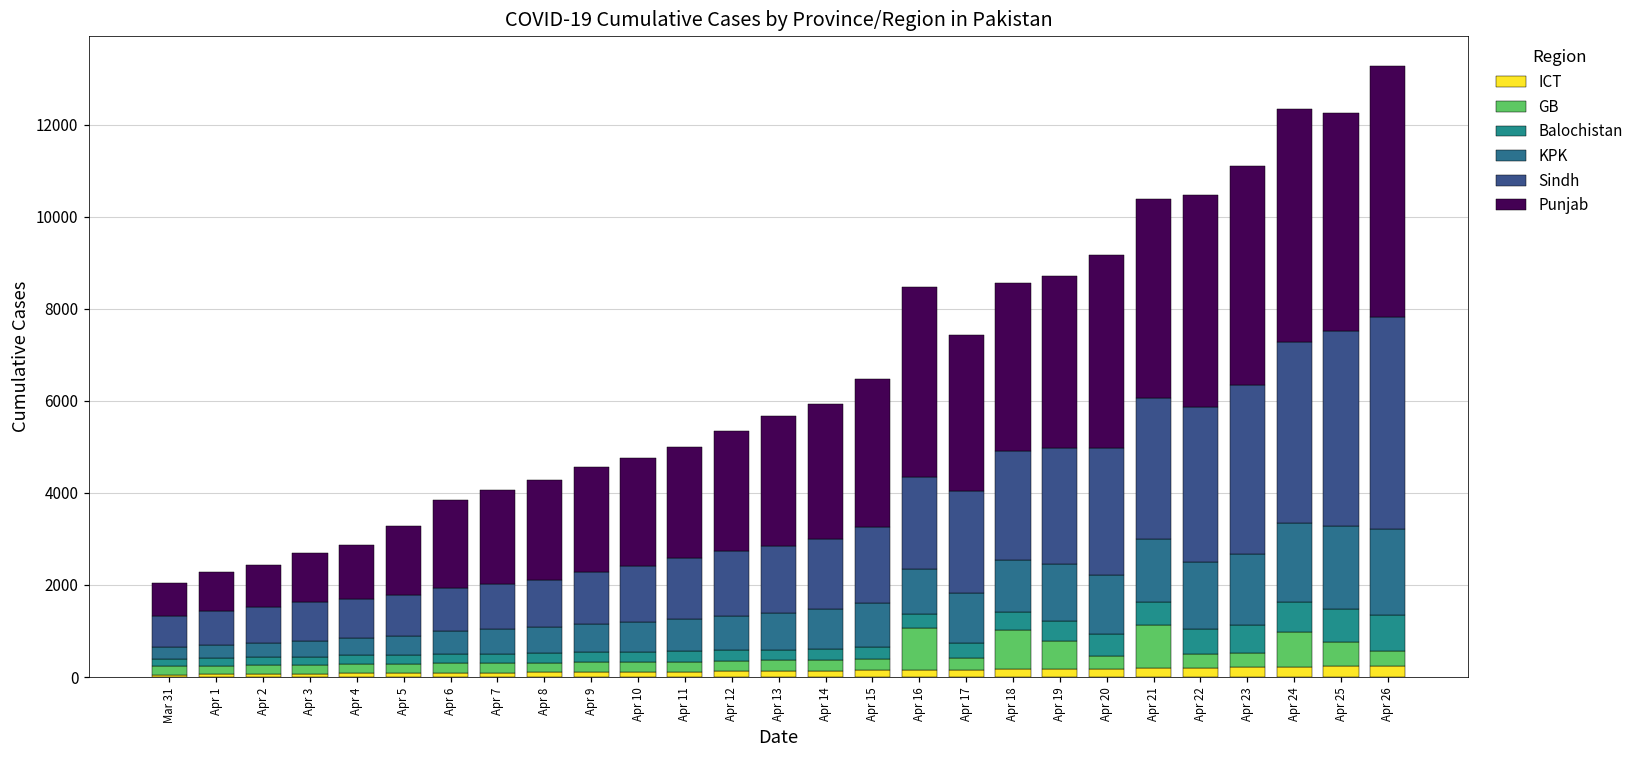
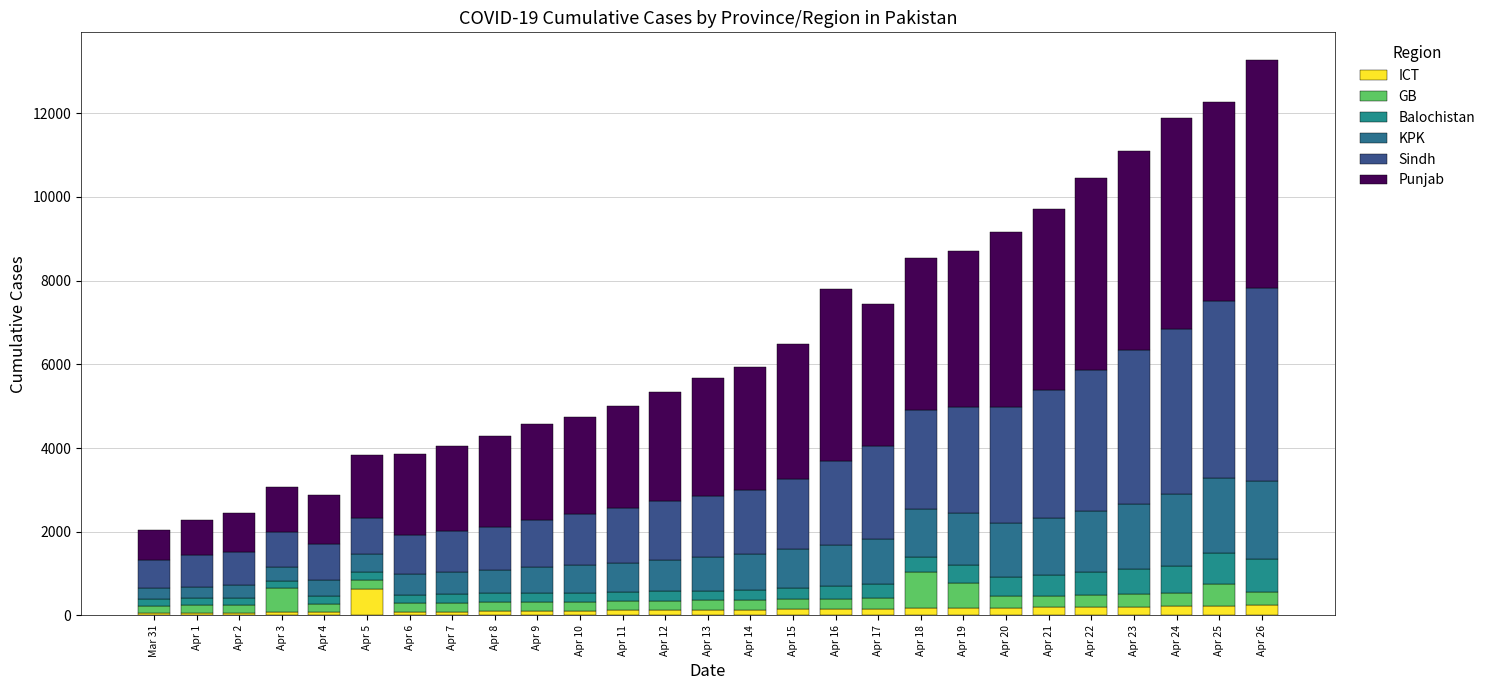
  {
    "ICT": {
      "Apr 1": 100,
      "Apr 2": 100,
      "Apr 3": 100,
      "Apr 4": 100,
-     "Apr 5": 100,
+     "Apr 5": 600,
      "Apr 6": 100,
      "Apr 7": 100,
      "Apr 8": 100,
      "Apr 9": 100,
      "Apr 10": 100,
      "Apr 11": 100,
      "Apr 12": 100,
      "Apr 13": 100,
      "Apr 14": 100,
      "Apr 15": 100,
      "Apr 16": 200,
      "Apr 17": 200,
      "Apr 18": 200,
      "Apr 19": 200,
      "Apr 20": 200,
      "Apr 21": 200,
      "Apr 22": 200,
      "Apr 23": 200,
      "Apr 24": 200,
      "Apr 25": 200,
      "Apr 26": 200
    },
    "GB": {
      "Mar 31": 200,
      "Apr 1": 200,
      "Apr 2": 200,
-     "Apr 3": 200,
+     "Apr 3": 600,
      "Apr 4": 200,
      "Apr 5": 200,
      "Apr 6": 200,
      "Apr 7": 200,
      "Apr 8": 200,
      "Apr 9": 200,
      "Apr 10": 200,
      "Apr 11": 200,
      "Apr 12": 200,
      "Apr 13": 200,
      "Apr 14": 200,
      "Apr 15": 200,
-     "Apr 16": 900,
+     "Apr 16": 200,
      "Apr 17": 300,
      "Apr 18": 900,
      "Apr 19": 600,
      "Apr 20": 300,
-     "Apr 21": 900,
+     "Apr 21": 300,
      "Apr 22": 300,
      "Apr 23": 300,
-     "Apr 24": 800,
+     "Apr 24": 300,
      "Apr 25": 500,
      "Apr 26": 300
    },
    "Punjab": {
      "Mar 31": 700,
      "Apr 1": 800,
      "Apr 2": 900,
      "Apr 3": 1100,
      "Apr 4": 1200,
      "Apr 5": 1500,
      "Apr 6": 1900,
      "Apr 7": 2000,
      "Apr 8": 2200,
      "Apr 9": 2300,
      "Apr 10": 2300,
      "Apr 11": 2400,
      "Apr 12": 2600,
      "Apr 13": 2800,
      "Apr 14": 2900,
      "Apr 15": 3200,
      "Apr 16": 4100,
      "Apr 17": 3400,
      "Apr 18": 3600,
      "Apr 19": 3700,
      "Apr 20": 4200,
      "Apr 21": 4300,
      "Apr 22": 4600,
      "Apr 23": 4800,
      "Apr 24": 5000,
      "Apr 25": 4700,
      "Apr 26": 5400
    }
  }
